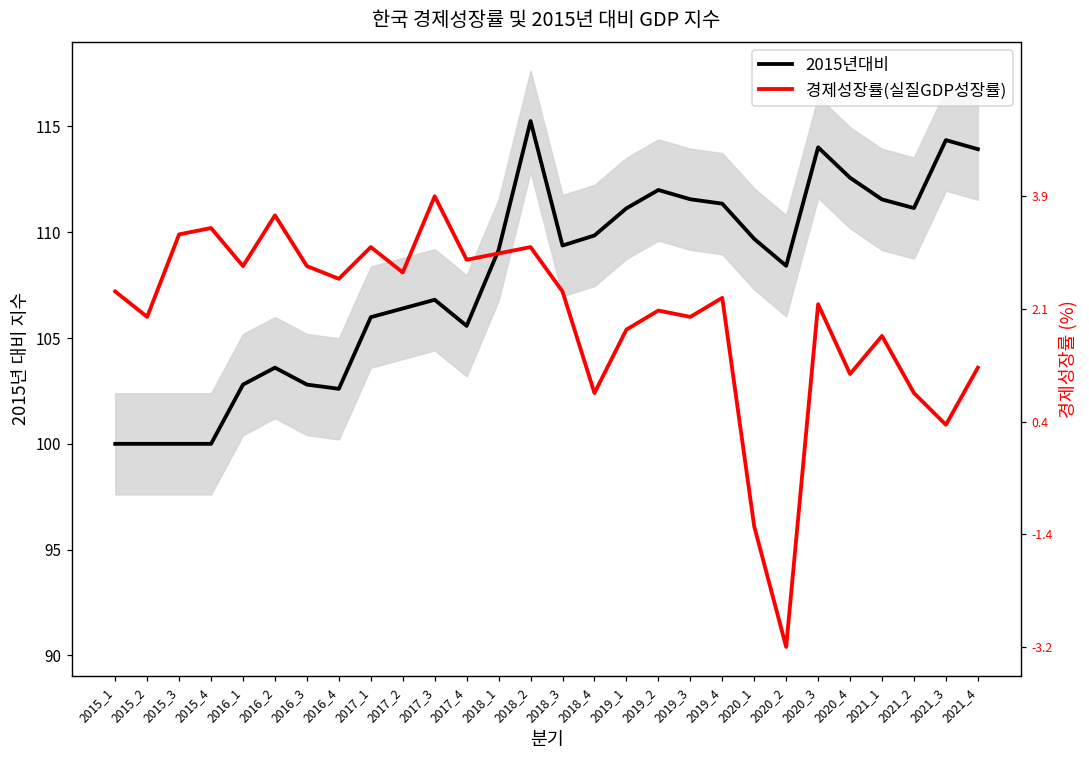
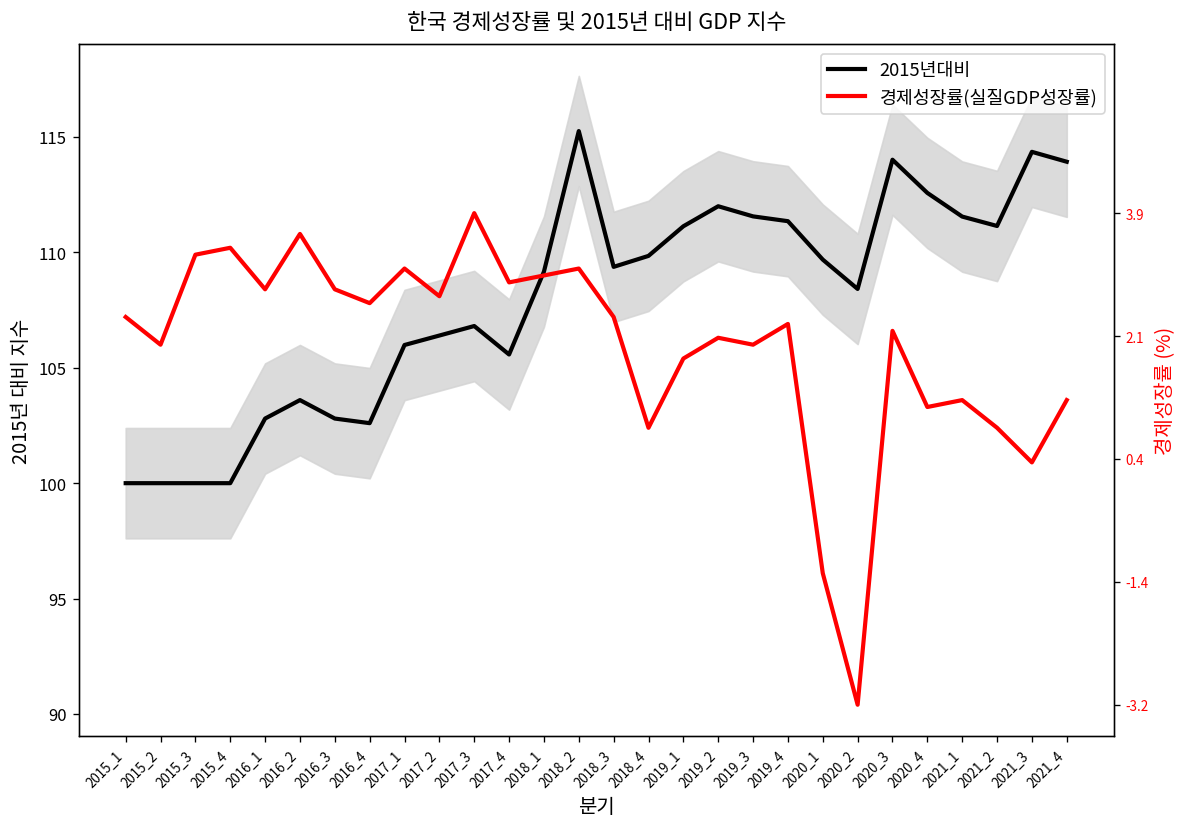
  {
    "2015년대비": {
      "2015_1": 100.0,
      "2015_2": 100.0,
      "2015_3": 100.0,
      "2015_4": 100.0,
      "2016_1": 102.8,
      "2016_2": 103.6,
      "2016_3": 102.8,
      "2016_4": 102.6,
      "2017_1": 106.0,
      "2017_2": 106.4,
      "2017_3": 106.8,
      "2017_4": 105.6,
      "2018_1": 109.2,
      "2018_2": 115.3,
      "2018_3": 109.4,
      "2018_4": 109.8,
      "2019_1": 111.1,
      "2019_2": 112.0,
      "2019_3": 111.6,
      "2019_4": 111.4,
      "2020_1": 109.7,
      "2020_2": 108.4,
      "2020_3": 114.0,
      "2020_4": 112.6,
      "2021_1": 111.6,
      "2021_2": 111.1,
      "2021_3": 114.4,
      "2021_4": 113.9
    },
    "경제성장률(실질GDP성장률)": {
      "2015_1": 107.2,
      "2015_2": 106.0,
      "2015_3": 109.9,
      "2015_4": 110.2,
      "2016_1": 108.4,
      "2016_2": 110.8,
      "2016_3": 108.4,
      "2016_4": 107.8,
      "2017_1": 109.3,
      "2017_2": 108.1,
      "2017_3": 111.7,
      "2017_4": 108.7,
      "2018_1": 109.0,
      "2018_2": 109.3,
      "2018_3": 107.2,
      "2018_4": 102.4,
      "2019_1": 105.4,
      "2019_2": 106.3,
      "2019_3": 106.0,
      "2019_4": 106.9,
      "2020_1": 96.1,
      "2020_2": 90.4,
      "2020_3": 106.6,
      "2020_4": 103.3,
-     "2021_1": 105.1,
+     "2021_1": 103.6,
      "2021_2": 102.4,
      "2021_3": 100.9,
      "2021_4": 103.6
    }
  }
